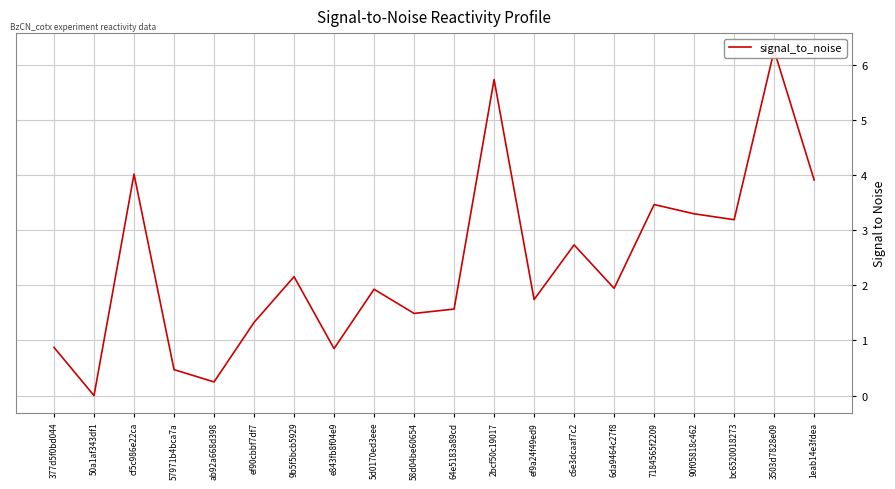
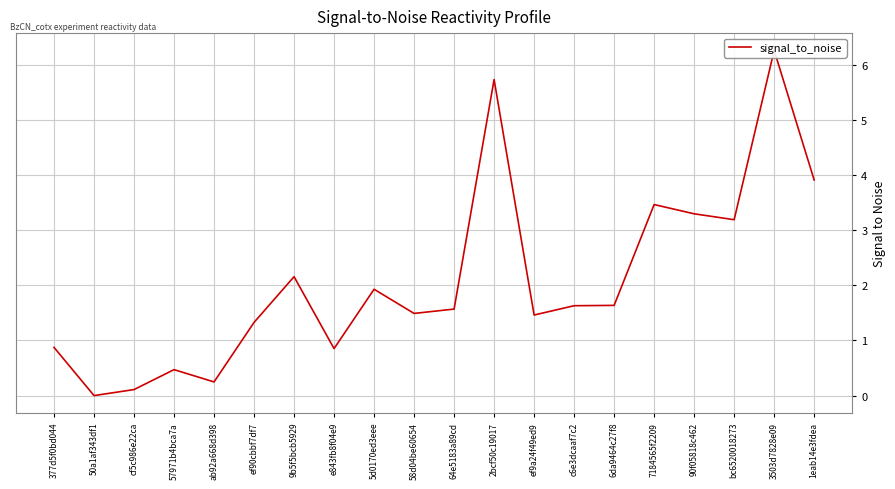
  {
    "377d5f0bd044": 0.9,
    "50a1af343df1": 0.0,
-   "cf5c986e22ca": 4.0,
+   "cf5c986e22ca": 0.1,
    "57971b4bca7a": 0.5,
    "ab92a668d398": 0.2,
    "ef90cbbf7df7": 1.3,
    "9b5f5bcb5929": 2.2,
    "e843fb8f04e9": 0.9,
    "5d0170ed3eee": 1.9,
    "58d04be60654": 1.5,
    "64e5183a89cd": 1.6,
    "2bcf50c19017": 5.7,
-   "ef9a24f49ed9": 1.7,
-   "c6e3dcaaf7c2": 2.7,
-   "6da9464c27f8": 1.9,
+   "ef9a24f49ed9": 1.5,
+   "c6e3dcaaf7c2": 1.6,
+   "6da9464c27f8": 1.6,
    "7184565f2209": 3.5,
    "90f05818c462": 3.3,
    "bc6520018273": 3.2,
    "1eab14e3fdea": 3.9
  }
